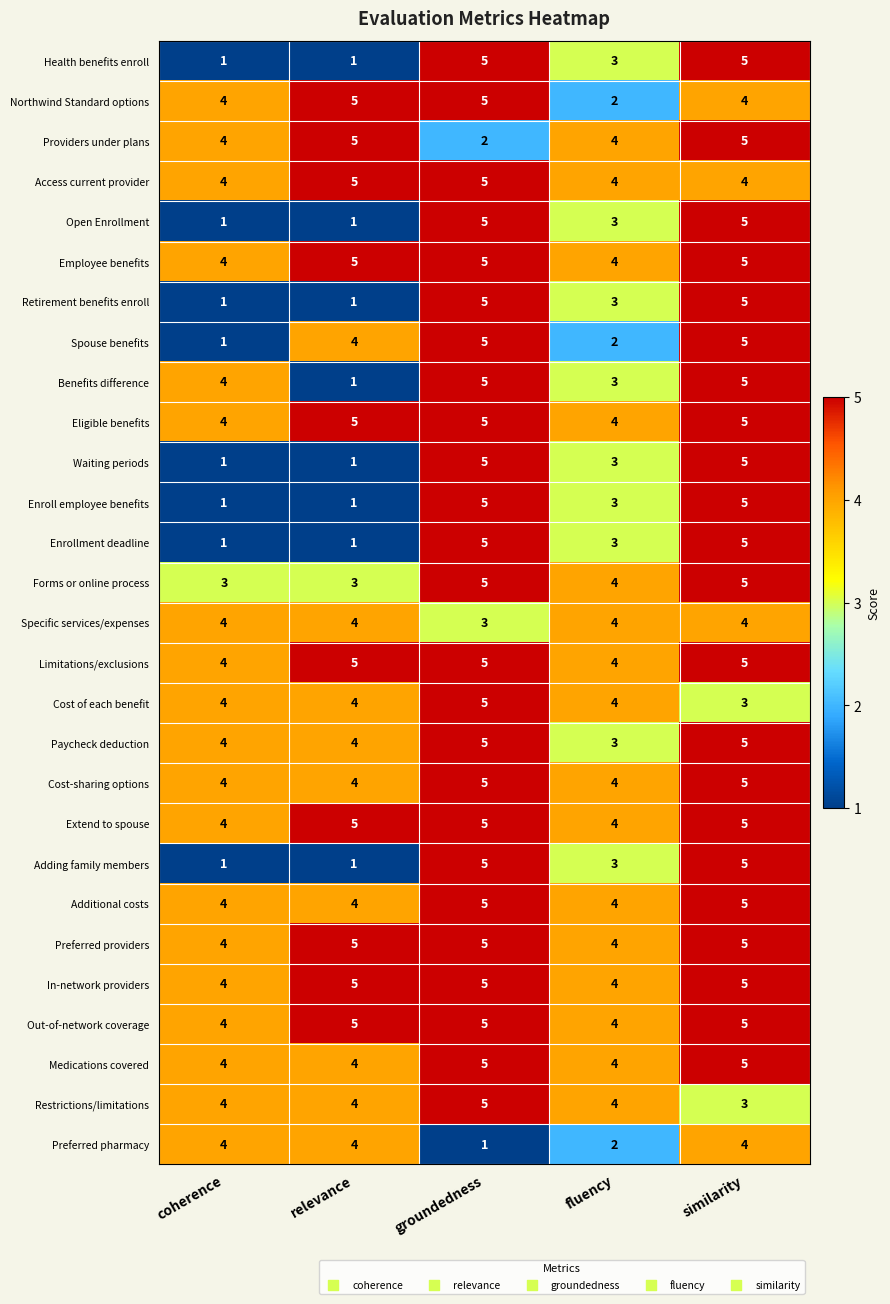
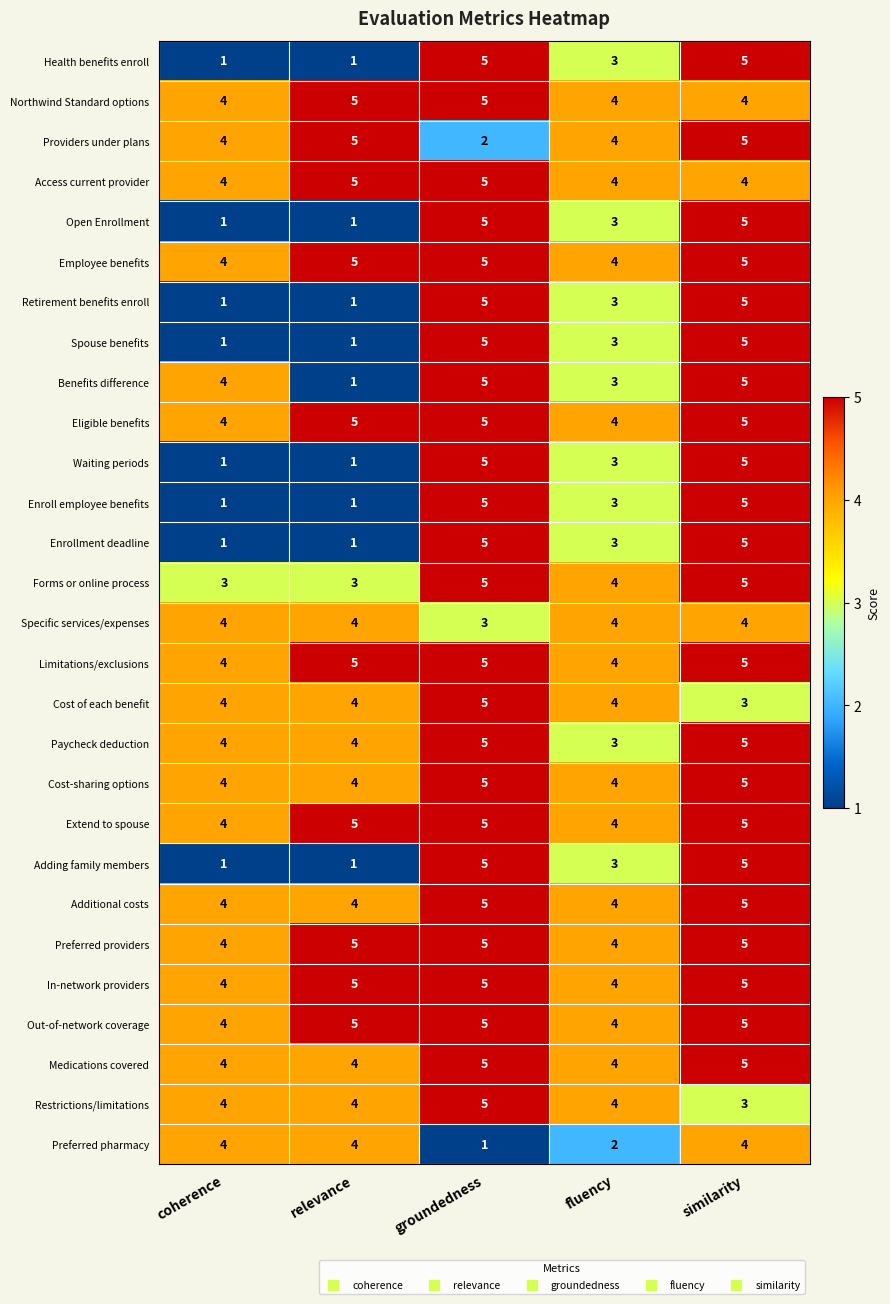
  {
    "Health benefits enroll": {
      "coherence": 1,
      "relevance": 1,
      "groundedness": 5,
      "fluency": 3,
      "similarity": 5
    },
    "Northwind Standard options": {
      "coherence": 4,
      "relevance": 5,
      "groundedness": 5,
-     "fluency": 2,
+     "fluency": 4,
      "similarity": 4
    },
    "Providers under plans": {
      "coherence": 4,
      "relevance": 5,
      "groundedness": 2,
      "fluency": 4,
      "similarity": 5
    },
    "Access current provider": {
      "coherence": 4,
      "relevance": 5,
      "groundedness": 5,
      "fluency": 4,
      "similarity": 4
    },
    "Open Enrollment": {
      "coherence": 1,
      "relevance": 1,
      "groundedness": 5,
      "fluency": 3,
      "similarity": 5
    },
    "Employee benefits": {
      "coherence": 4,
      "relevance": 5,
      "groundedness": 5,
      "fluency": 4,
      "similarity": 5
    },
    "Retirement benefits enroll": {
      "coherence": 1,
      "relevance": 1,
      "groundedness": 5,
      "fluency": 3,
      "similarity": 5
    },
    "Spouse benefits": {
      "coherence": 1,
-     "relevance": 4,
+     "relevance": 1,
      "groundedness": 5,
-     "fluency": 2,
+     "fluency": 3,
      "similarity": 5
    },
    "Benefits difference": {
      "coherence": 4,
      "relevance": 1,
      "groundedness": 5,
      "fluency": 3,
      "similarity": 5
    },
    "Eligible benefits": {
      "coherence": 4,
      "relevance": 5,
      "groundedness": 5,
      "fluency": 4,
      "similarity": 5
    },
    "Waiting periods": {
      "coherence": 1,
      "relevance": 1,
      "groundedness": 5,
      "fluency": 3,
      "similarity": 5
    },
    "Enroll employee benefits": {
      "coherence": 1,
      "relevance": 1,
      "groundedness": 5,
      "fluency": 3,
      "similarity": 5
    },
    "Enrollment deadline": {
      "coherence": 1,
      "relevance": 1,
      "groundedness": 5,
      "fluency": 3,
      "similarity": 5
    },
    "Forms or online process": {
      "coherence": 3,
      "relevance": 3,
      "groundedness": 5,
      "fluency": 4,
      "similarity": 5
    },
    "Specific services/expenses": {
      "coherence": 4,
      "relevance": 4,
      "groundedness": 3,
      "fluency": 4,
      "similarity": 4
    },
    "Limitations/exclusions": {
      "coherence": 4,
      "relevance": 5,
      "groundedness": 5,
      "fluency": 4,
      "similarity": 5
    },
    "Cost of each benefit": {
      "coherence": 4,
      "relevance": 4,
      "groundedness": 5,
      "fluency": 4,
      "similarity": 3
    },
    "Paycheck deduction": {
      "coherence": 4,
      "relevance": 4,
      "groundedness": 5,
      "fluency": 3,
      "similarity": 5
    },
    "Cost-sharing options": {
      "coherence": 4,
      "relevance": 4,
      "groundedness": 5,
      "fluency": 4,
      "similarity": 5
    },
    "Extend to spouse": {
      "coherence": 4,
      "relevance": 5,
      "groundedness": 5,
      "fluency": 4,
      "similarity": 5
    },
    "Adding family members": {
      "coherence": 1,
      "relevance": 1,
      "groundedness": 5,
      "fluency": 3,
      "similarity": 5
    },
    "Additional costs": {
      "coherence": 4,
      "relevance": 4,
      "groundedness": 5,
      "fluency": 4,
      "similarity": 5
    },
    "Preferred providers": {
      "coherence": 4,
      "relevance": 5,
      "groundedness": 5,
      "fluency": 4,
      "similarity": 5
    },
    "In-network providers": {
      "coherence": 4,
      "relevance": 5,
      "groundedness": 5,
      "fluency": 4,
      "similarity": 5
    },
    "Out-of-network coverage": {
      "coherence": 4,
      "relevance": 5,
      "groundedness": 5,
      "fluency": 4,
      "similarity": 5
    },
    "Medications covered": {
      "coherence": 4,
      "relevance": 4,
      "groundedness": 5,
      "fluency": 4,
      "similarity": 5
    },
    "Restrictions/limitations": {
      "coherence": 4,
      "relevance": 4,
      "groundedness": 5,
      "fluency": 4,
      "similarity": 3
    },
    "Preferred pharmacy": {
      "coherence": 4,
      "relevance": 4,
      "groundedness": 1,
      "fluency": 2,
      "similarity": 4
    }
  }
